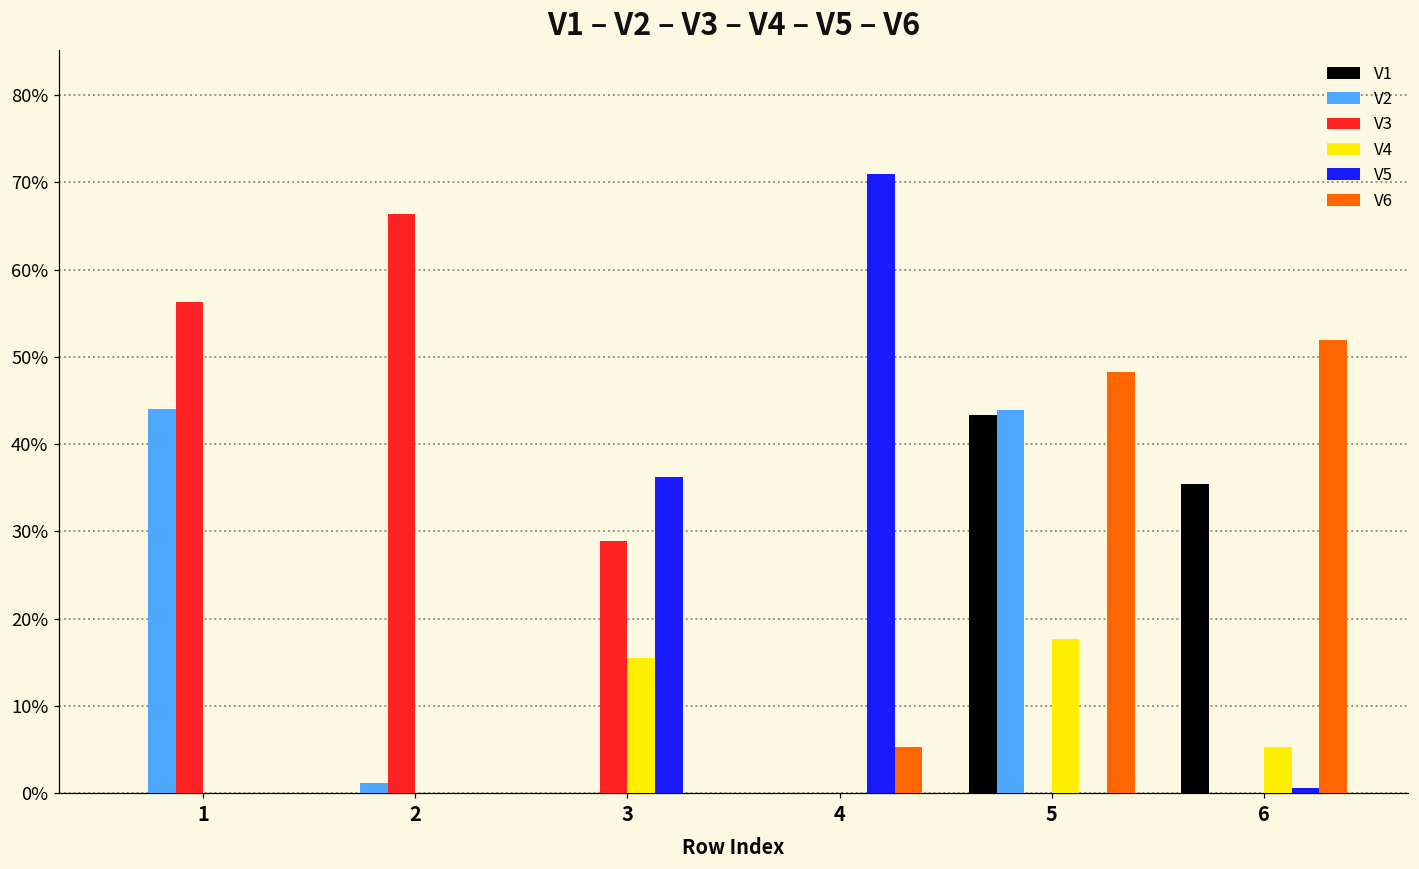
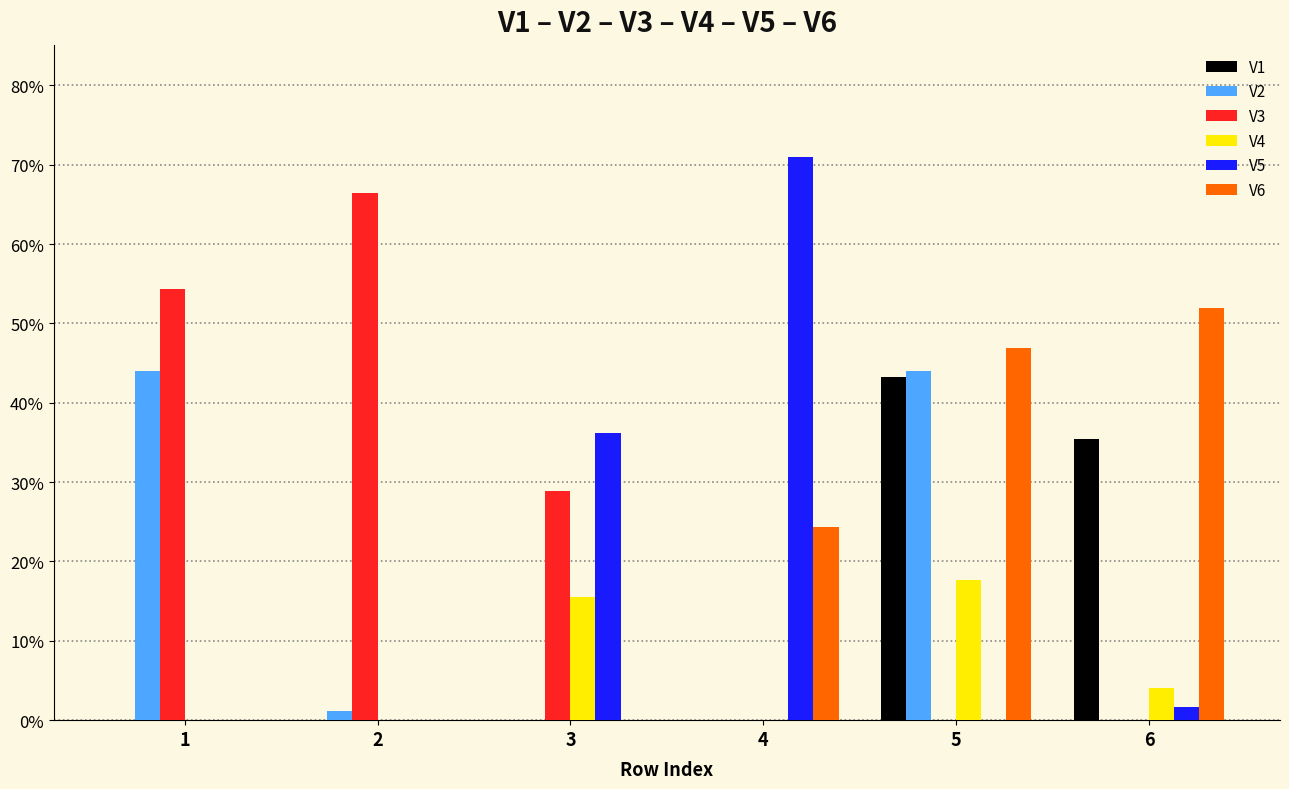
  {
    "V1": {
      "1": "0%",
      "2": "0%",
      "3": "0%",
      "4": "0%",
      "5": "43%",
      "6": "35%"
    },
    "V2": {
      "1": "44%",
      "2": "1%",
      "3": "0%",
      "4": "0%",
      "5": "44%",
      "6": "0%"
    },
    "V3": {
-     "1": "56%",
+     "1": "54%",
      "2": "66%",
      "3": "29%",
      "4": "0%",
      "5": "0%",
      "6": "0%"
    },
    "V4": {
      "1": "0%",
      "2": "0%",
      "3": "16%",
      "4": "0%",
      "5": "18%",
-     "6": "5%"
+     "6": "4%"
    },
    "V5": {
      "1": "0%",
      "2": "0%",
      "3": "36%",
      "4": "71%",
      "5": "0%",
-     "6": "1%"
+     "6": "2%"
    },
    "V6": {
      "1": "0%",
      "2": "0%",
      "3": "0%",
-     "4": "5%",
-     "5": "48%",
+     "4": "24%",
+     "5": "47%",
      "6": "52%"
    }
  }
